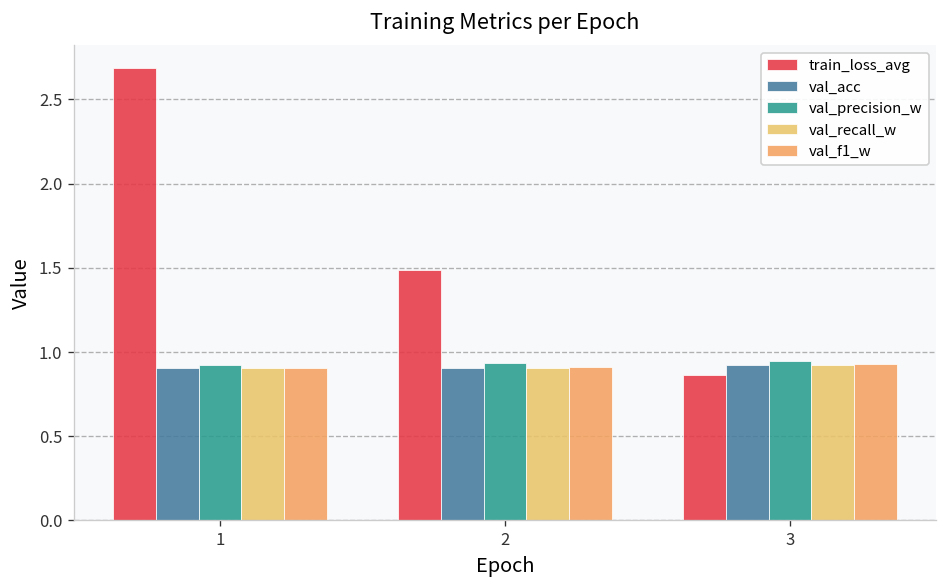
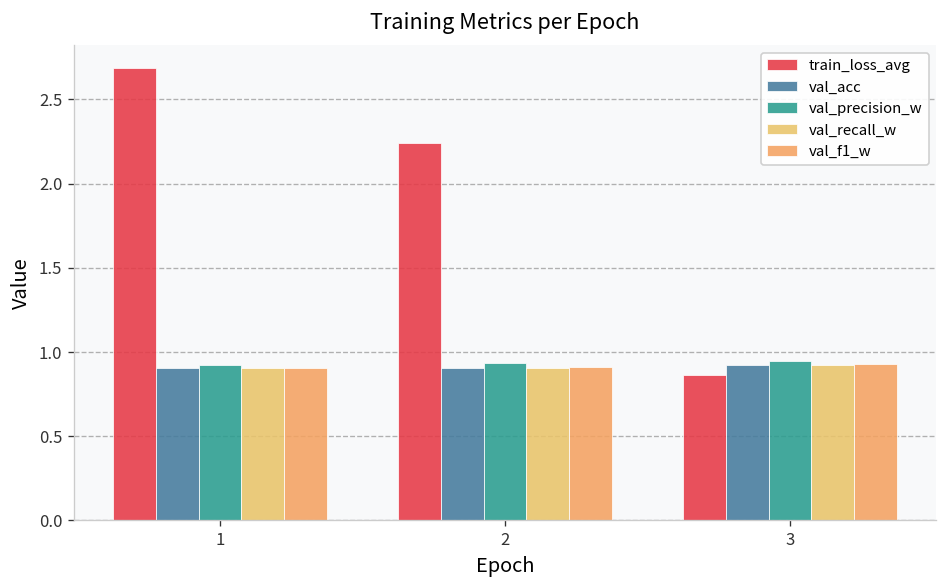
  {
    "train_loss_avg": {
      "1": 2.69,
-     "2": 1.49,
+     "2": 2.24,
      "3": 0.87
    }
  }
